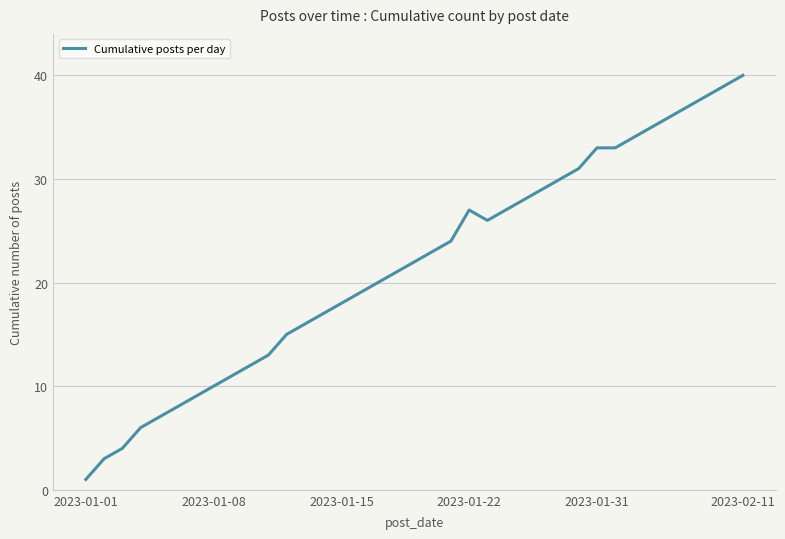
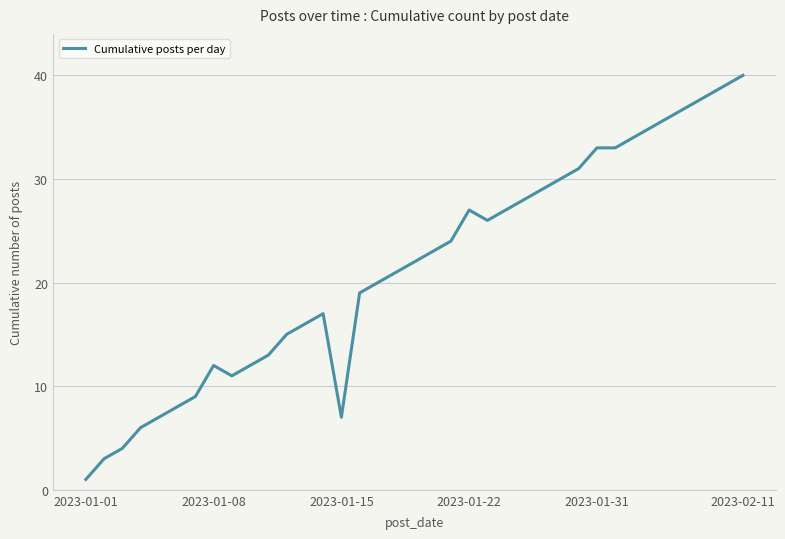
  {
    "2023-01-01": 1,
-   "2023-01-08": 10,
-   "2023-01-15": 18,
+   "2023-01-08": 12,
+   "2023-01-15": 7,
    "2023-01-22": 27,
    "2023-01-31": 33,
    "2023-02-11": 40
  }
